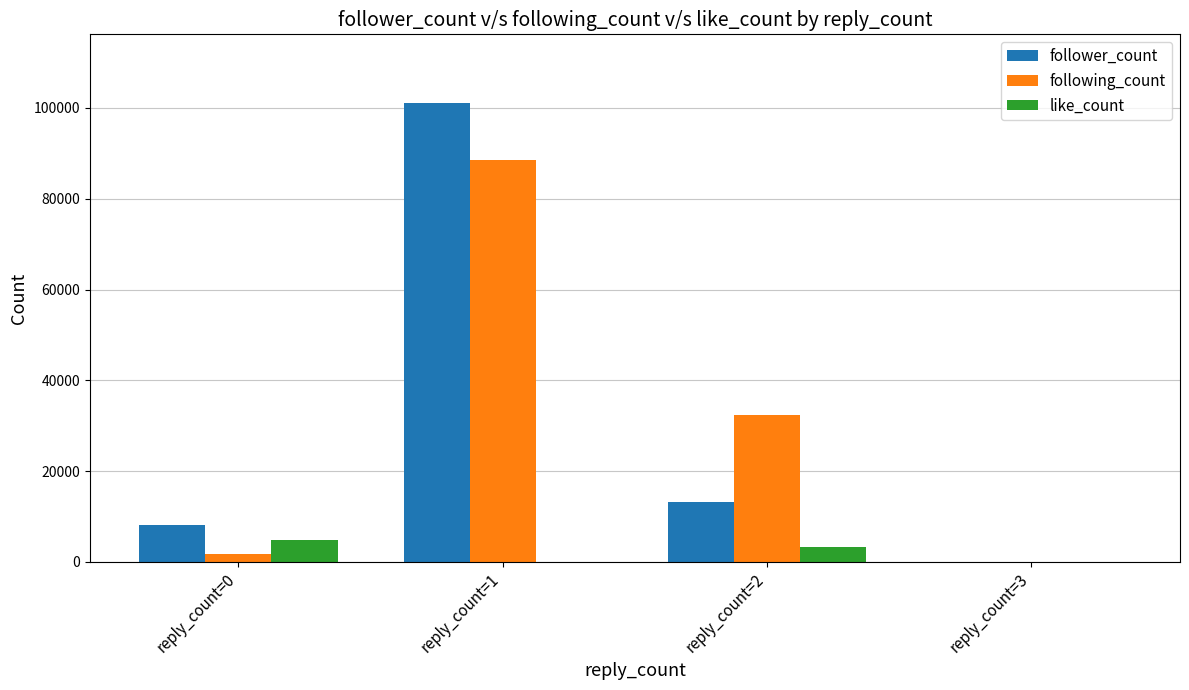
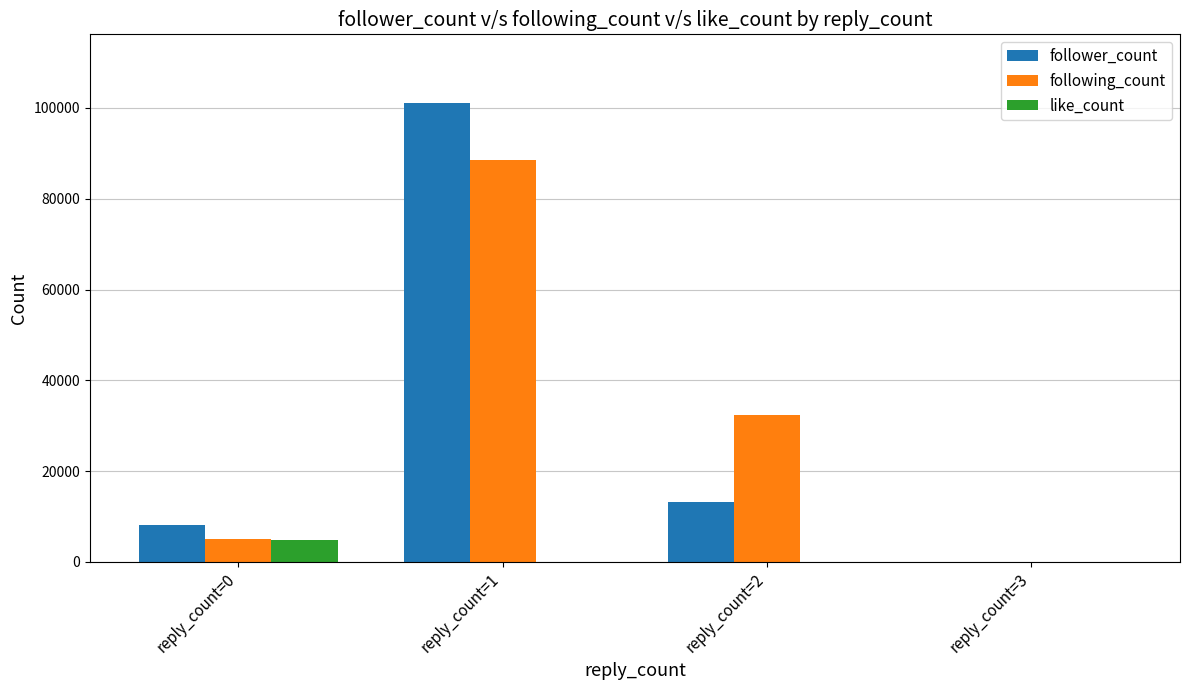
  {
    "follower_count": {
      "reply_count=0": 8000,
      "reply_count=1": 101000,
      "reply_count=2": 13000,
      "reply_count=3": 0
    },
    "following_count": {
-     "reply_count=0": 2000,
+     "reply_count=0": 5000,
      "reply_count=1": 88000,
      "reply_count=2": 32000,
      "reply_count=3": 0
    },
    "like_count": {
      "reply_count=0": 5000,
      "reply_count=1": 0,
-     "reply_count=2": 3000,
+     "reply_count=2": 0,
      "reply_count=3": 0
    }
  }
